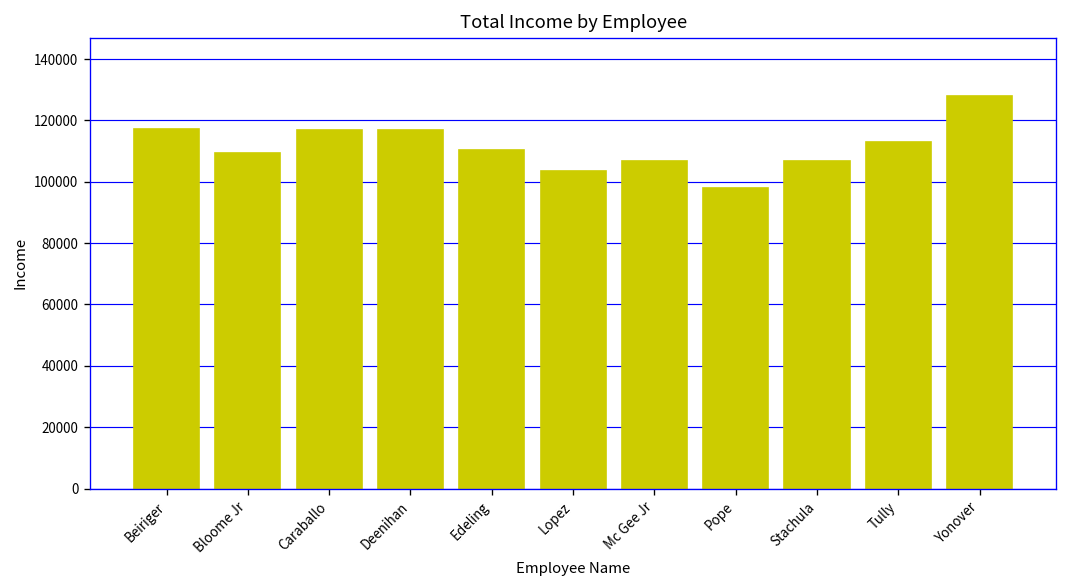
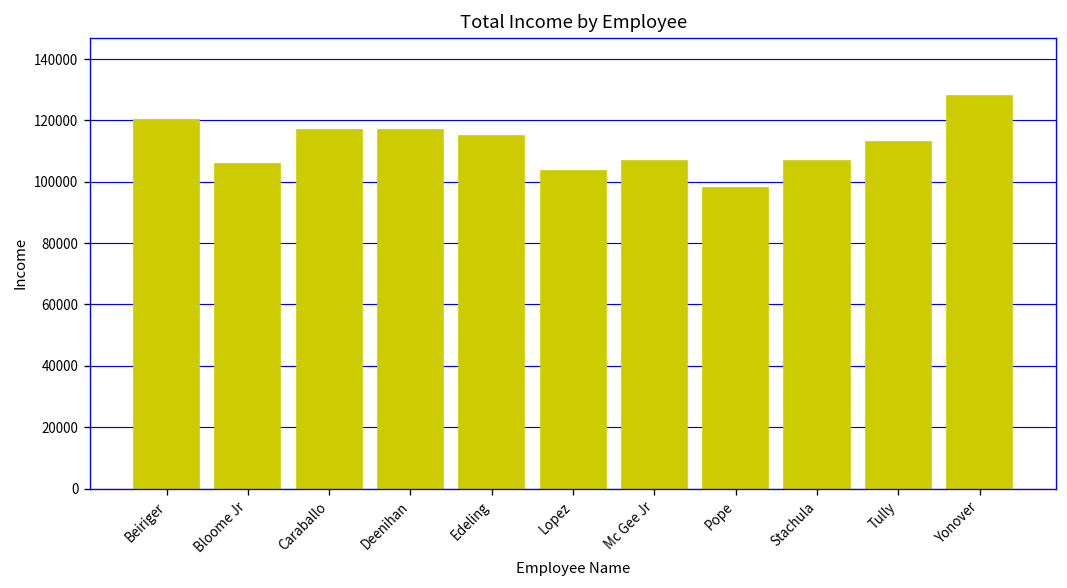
  {
-   "Beiriger": 117000,
-   "Bloome Jr": 109000,
+   "Beiriger": 120000,
+   "Bloome Jr": 106000,
    "Caraballo": 117000,
    "Deenihan": 117000,
-   "Edeling": 110000,
+   "Edeling": 115000,
    "Lopez": 104000,
    "Mc Gee Jr": 107000,
    "Pope": 98000,
    "Stachula": 107000,
    "Tully": 113000,
    "Yonover": 128000
  }
